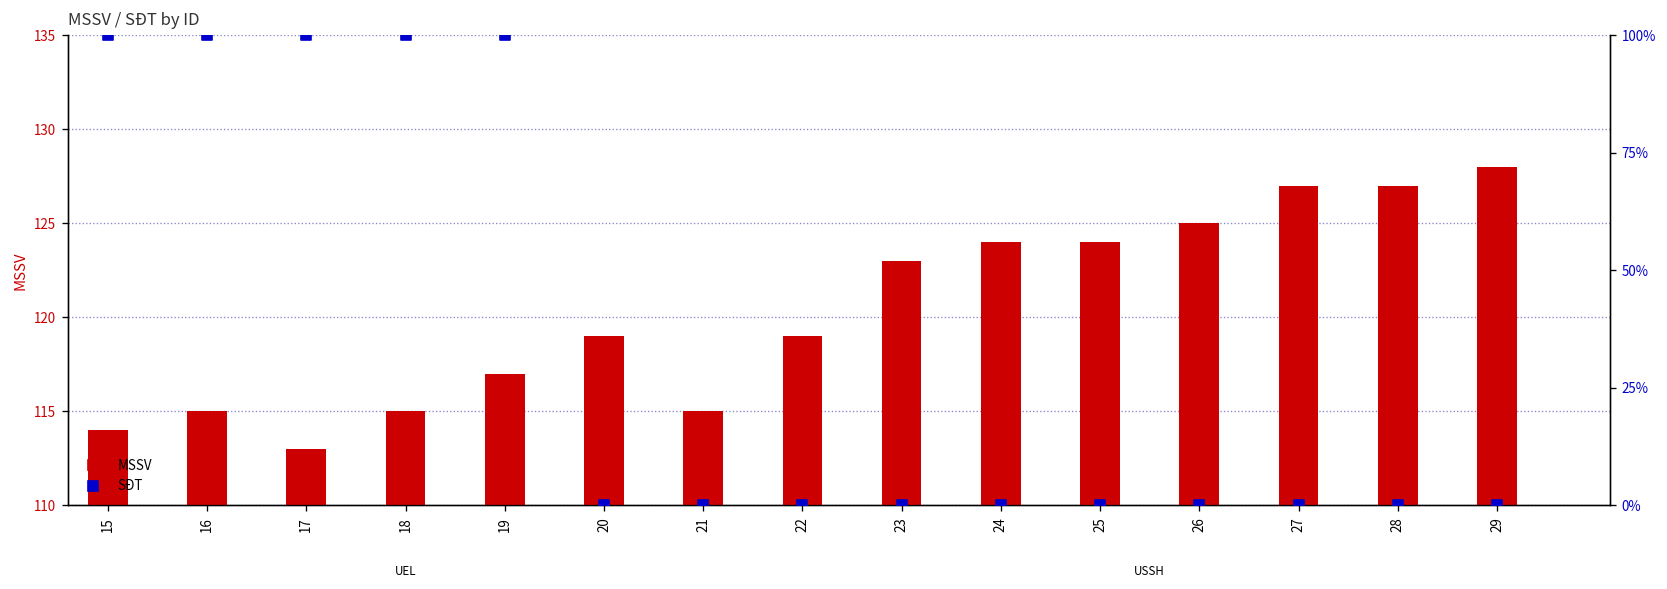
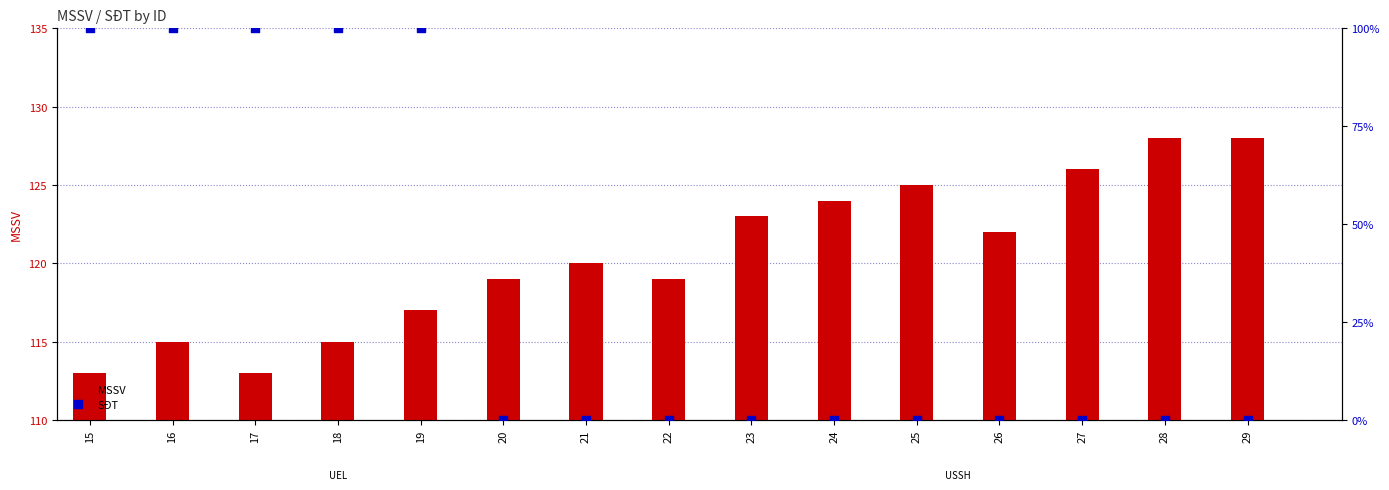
  {
    "MSSV": {
-     "15": 114,
+     "15": 113,
      "16": 115,
      "17": 113,
      "18": 115,
      "19": 117,
      "20": 119,
-     "21": 115,
+     "21": 120,
      "22": 119,
      "23": 123,
      "24": 124,
-     "25": 124,
-     "26": 125,
-     "27": 127,
-     "28": 127,
+     "25": 125,
+     "26": 122,
+     "27": 126,
+     "28": 128,
      "29": 128
    }
  }
